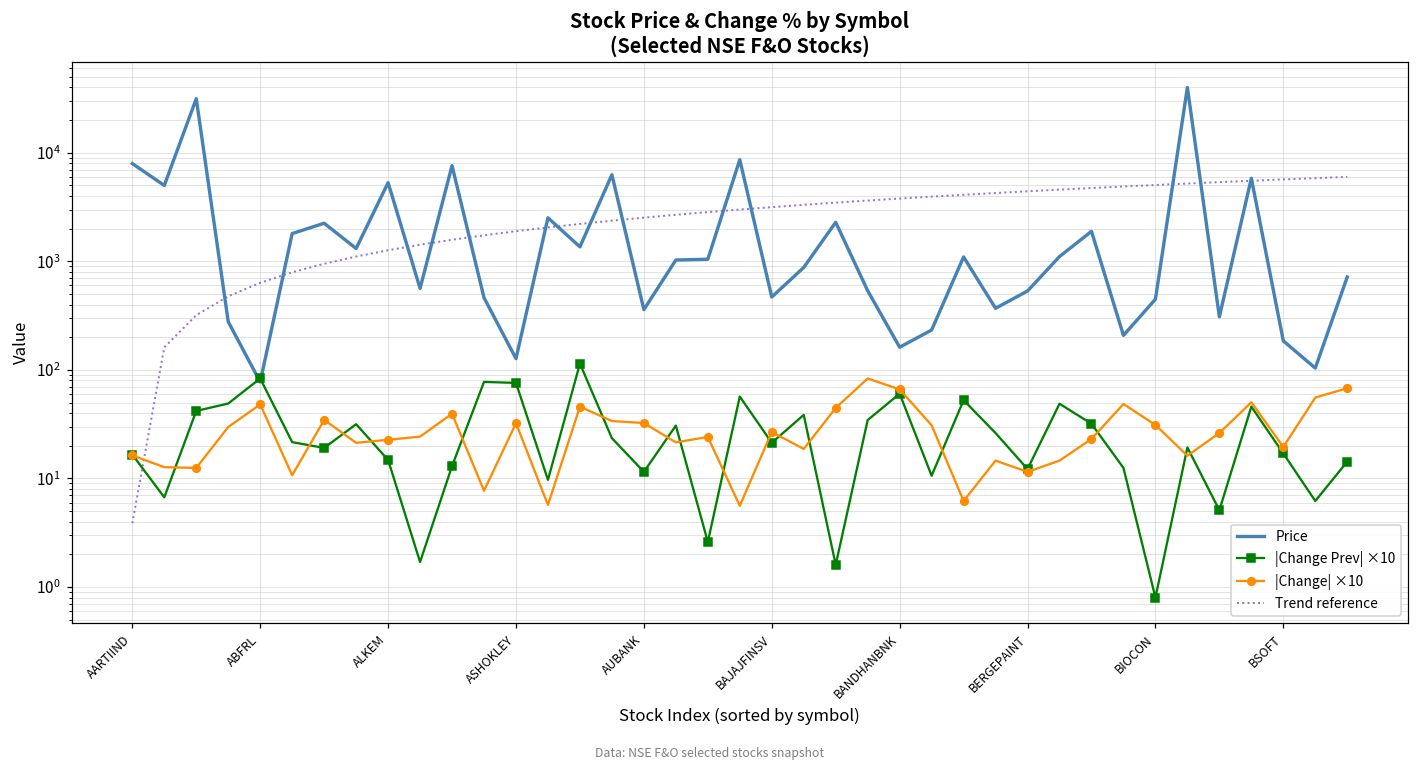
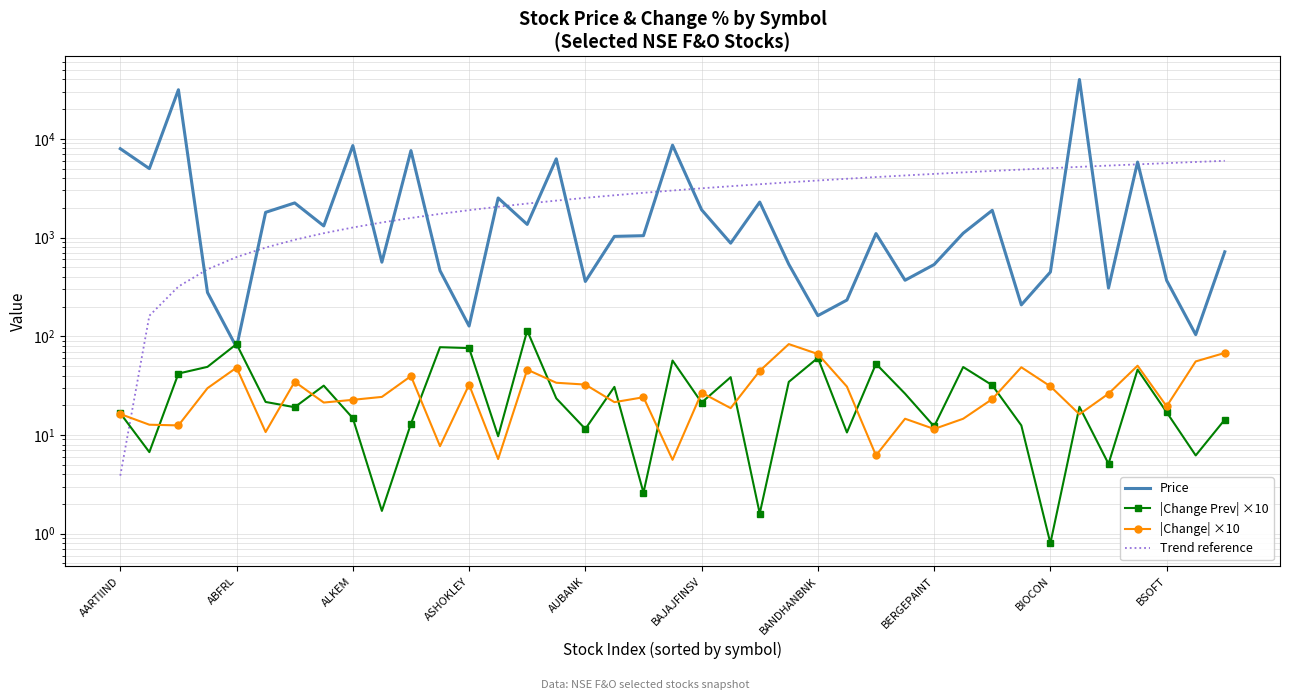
  {
    "Price": {
      "AARTIIND": 8000,
      "ABFRL": 80,
-     "ALKEM": 5000,
+     "ALKEM": 9000,
      "ASHOKLEY": 130,
      "AUBANK": 360,
-     "BAJAJFINSV": 500,
+     "BAJAJFINSV": 1900,
      "BANDHANBNK": 160,
      "BERGEPAINT": 500,
      "BIOCON": 400,
-     "BSOFT": 190
+     "BSOFT": 370
    },
    "|Change Prev| ×10": {
      "ABFRL": 80,
      "ALKEM": 15,
      "ASHOKLEY": 80,
      "AUBANK": 12,
      "BAJAJFINSV": 21,
      "BANDHANBNK": 60,
      "BERGEPAINT": 12,
      "BIOCON": 0.8,
      "BSOFT": 17
    },
    "|Change| ×10": {
      "ABFRL": 50,
      "ALKEM": 23,
      "ASHOKLEY": 32,
      "AUBANK": 32,
      "BAJAJFINSV": 27,
      "BANDHANBNK": 70,
      "BERGEPAINT": 12,
      "BIOCON": 31,
      "BSOFT": 20
    },
    "Trend reference": {
      "AARTIIND": 4,
      "ABFRL": 600,
      "ALKEM": 1300,
      "ASHOKLEY": 1900,
      "AUBANK": 2500,
      "BAJAJFINSV": 3200,
      "BANDHANBNK": 3800,
      "BERGEPAINT": 4000,
      "BIOCON": 5000,
      "BSOFT": 6000
    }
  }
